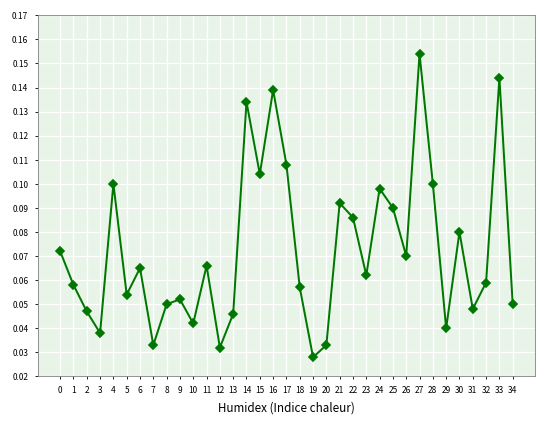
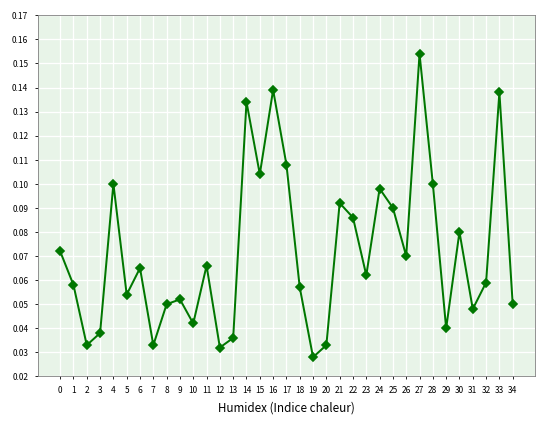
  {
    "0": 0.072,
    "1": 0.058,
-   "2": 0.047,
+   "2": 0.033,
    "3": 0.038,
    "4": 0.100,
    "5": 0.054,
    "6": 0.065,
    "7": 0.033,
    "8": 0.050,
    "9": 0.052,
    "10": 0.042,
    "11": 0.066,
    "12": 0.032,
-   "13": 0.046,
+   "13": 0.036,
    "14": 0.134,
    "15": 0.104,
    "16": 0.139,
    "17": 0.108,
    "18": 0.057,
    "19": 0.028,
    "20": 0.033,
    "21": 0.092,
    "22": 0.086,
    "23": 0.062,
    "24": 0.098,
    "25": 0.090,
    "26": 0.070,
    "27": 0.154,
    "28": 0.100,
    "29": 0.040,
    "30": 0.080,
    "31": 0.048,
    "32": 0.059,
-   "33": 0.144,
+   "33": 0.138,
    "34": 0.050
  }
